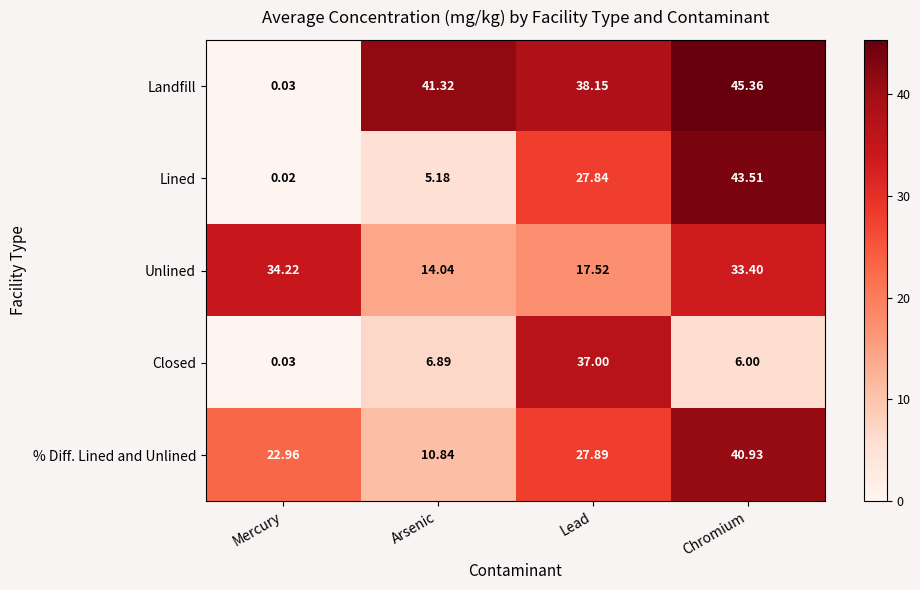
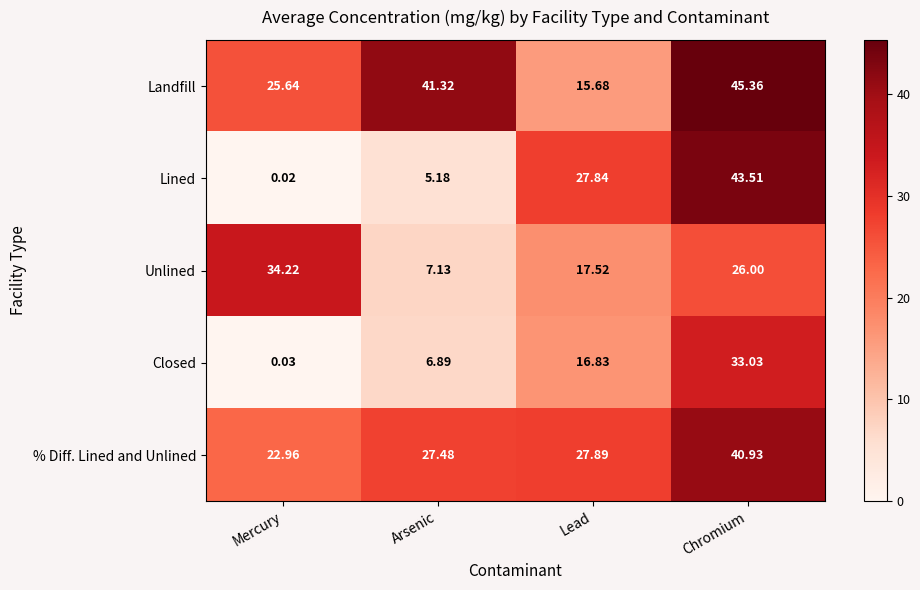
  {
    "Landfill": {
-     "Mercury": 0.03,
+     "Mercury": 25.64,
      "Arsenic": 41.32,
-     "Lead": 38.15,
+     "Lead": 15.68,
      "Chromium": 45.36
    },
    "Lined": {
      "Mercury": 0.02,
      "Arsenic": 5.18,
      "Lead": 27.84,
      "Chromium": 43.51
    },
    "Unlined": {
      "Mercury": 34.22,
-     "Arsenic": 14.04,
+     "Arsenic": 7.13,
      "Lead": 17.52,
-     "Chromium": 33.40
+     "Chromium": 26.00
    },
    "Closed": {
      "Mercury": 0.03,
      "Arsenic": 6.89,
-     "Lead": 37.00,
-     "Chromium": 6.00
+     "Lead": 16.83,
+     "Chromium": 33.03
    },
    "% Diff. Lined and Unlined": {
      "Mercury": 22.96,
-     "Arsenic": 10.84,
+     "Arsenic": 27.48,
      "Lead": 27.89,
      "Chromium": 40.93
    }
  }
